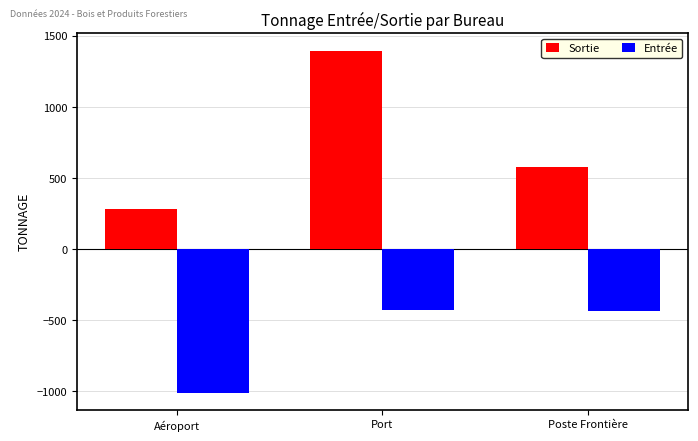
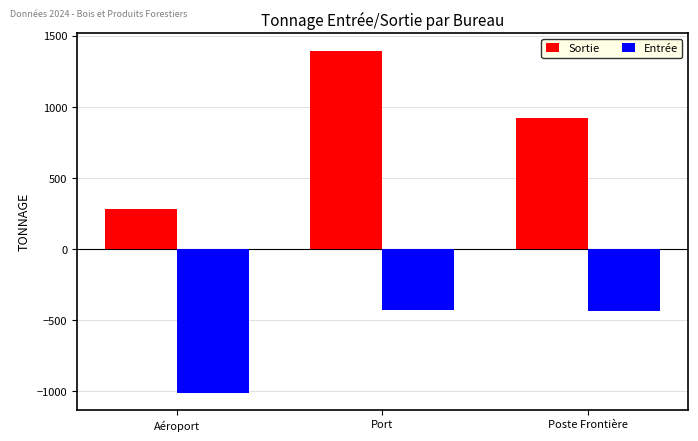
  {
    "Sortie": {
      "Aéroport": 280,
      "Port": 1400,
-     "Poste Frontière": 580
+     "Poste Frontière": 920
    },
    "Entrée": {
      "Aéroport": -1010,
      "Port": -430,
      "Poste Frontière": -440
    }
  }
